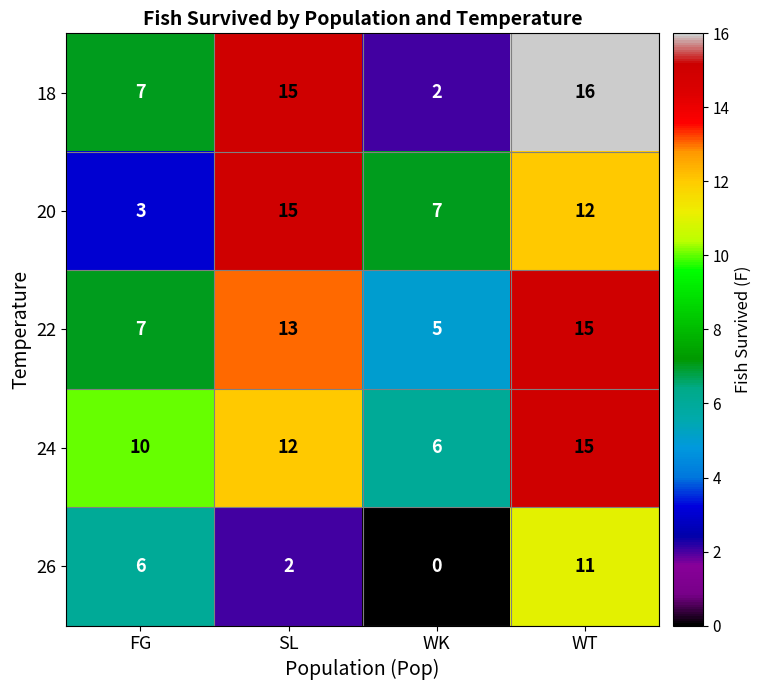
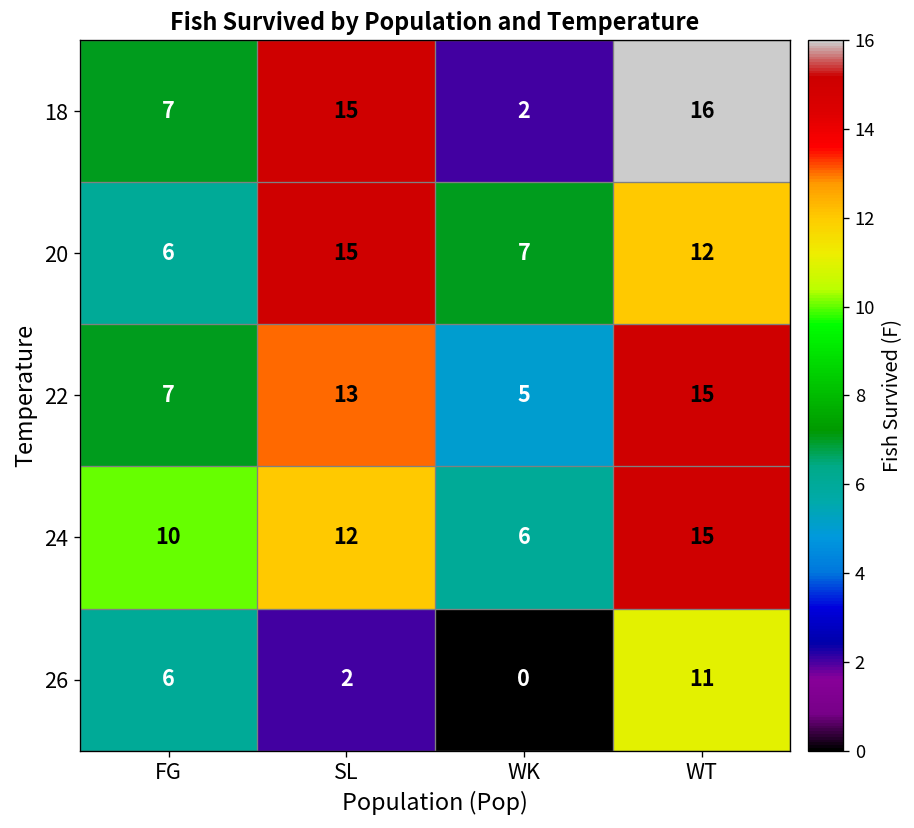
  {
    "18": {
      "FG": 7,
      "SL": 15,
      "WK": 2,
      "WT": 16
    },
    "20": {
-     "FG": 3,
+     "FG": 6,
      "SL": 15,
      "WK": 7,
      "WT": 12
    },
    "22": {
      "FG": 7,
      "SL": 13,
      "WK": 5,
      "WT": 15
    },
    "24": {
      "FG": 10,
      "SL": 12,
      "WK": 6,
      "WT": 15
    },
    "26": {
      "FG": 6,
      "SL": 2,
      "WK": 0,
      "WT": 11
    }
  }
